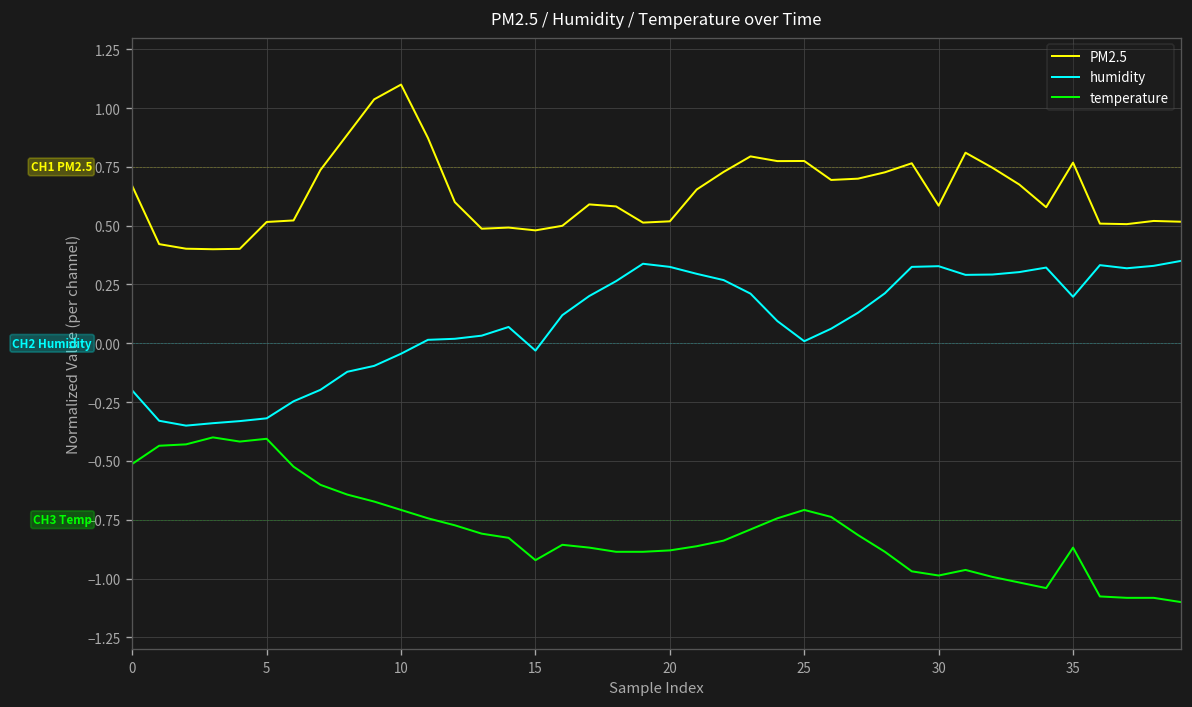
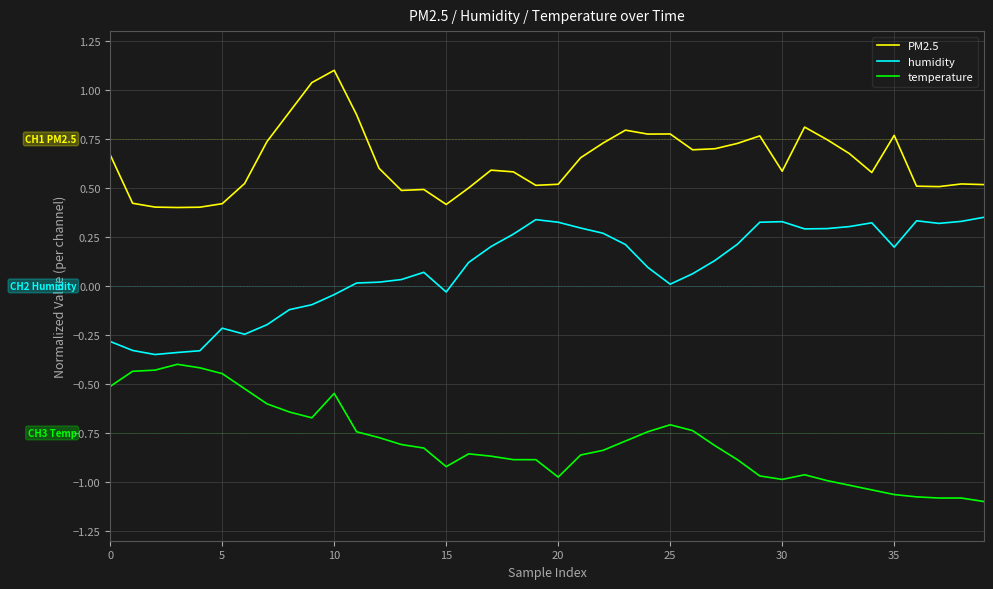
  {
    "PM2.5": {
      "0": 0.67,
-     "5": 0.52,
+     "5": 0.42,
      "10": 1.10,
-     "15": 0.48,
+     "15": 0.42,
      "20": 0.52,
      "25": 0.78,
      "30": 0.59,
      "35": 0.77
    },
    "humidity": {
-     "0": -0.20,
-     "5": -0.32,
+     "0": -0.28,
+     "5": -0.22,
      "10": -0.04,
      "15": -0.03,
      "20": 0.32,
      "25": 0.01,
      "30": 0.33,
      "35": 0.20
    },
    "temperature": {
      "0": -0.51,
-     "5": -0.41,
-     "10": -0.71,
+     "5": -0.45,
+     "10": -0.55,
      "15": -0.92,
-     "20": -0.88,
+     "20": -0.98,
      "25": -0.71,
      "30": -0.99,
-     "35": -0.87
+     "35": -1.06
    }
  }
